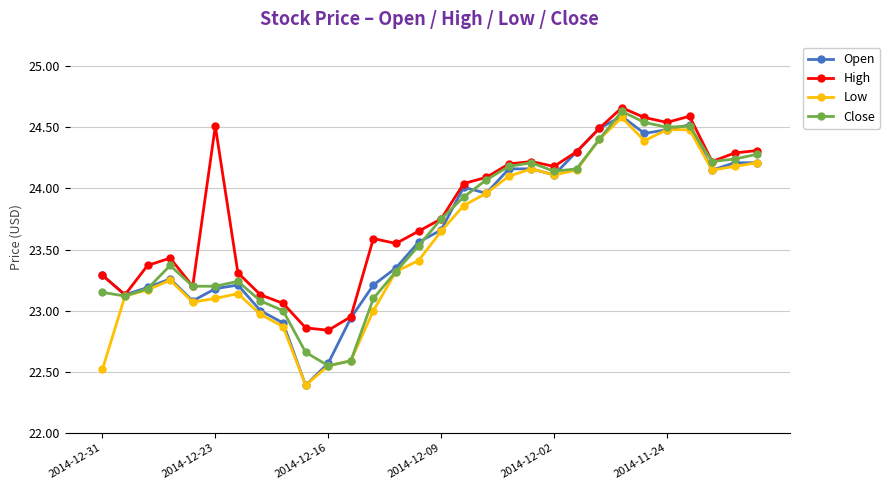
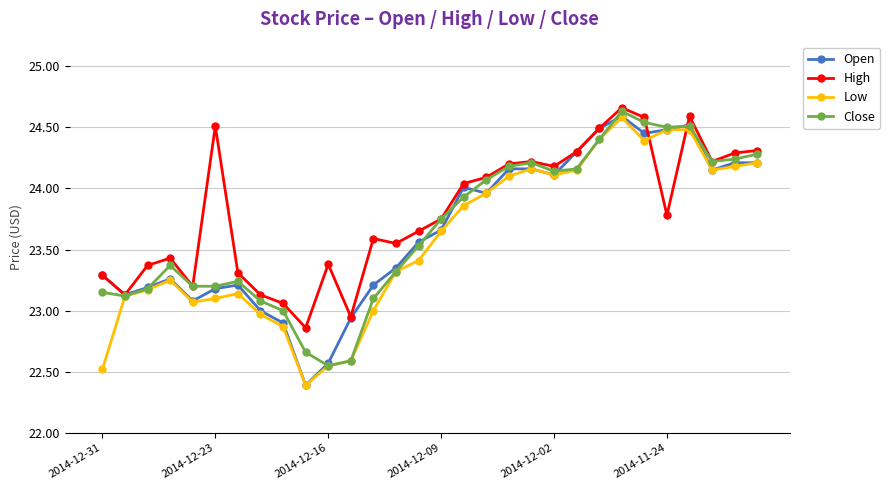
  {
    "High": {
      "2014-12-23": 24.51,
-     "2014-12-16": 22.84,
+     "2014-12-16": 23.38,
      "2014-12-02": 24.18,
-     "2014-11-24": 24.54
+     "2014-11-24": 23.78
    },
    "Low": {
      "2014-12-31": 22.52,
      "2014-12-23": 23.10
    },
    "Close": {
      "2014-12-31": 23.15,
      "2014-12-02": 24.14
    }
  }
